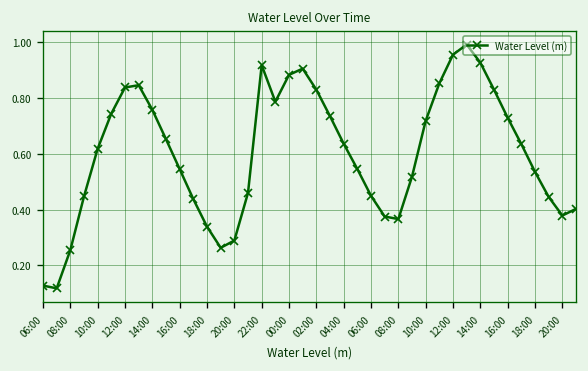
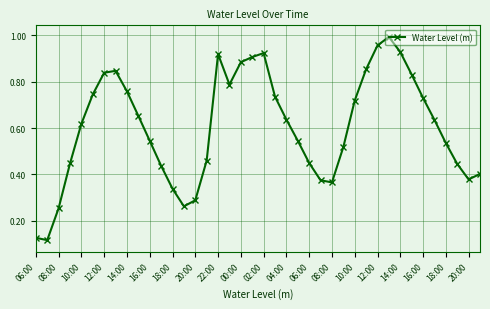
  {
    "22:00": 0.92,
    "00:00": 0.88,
-   "02:00": 0.83,
+   "02:00": 0.92,
    "04:00": 0.64
  }
